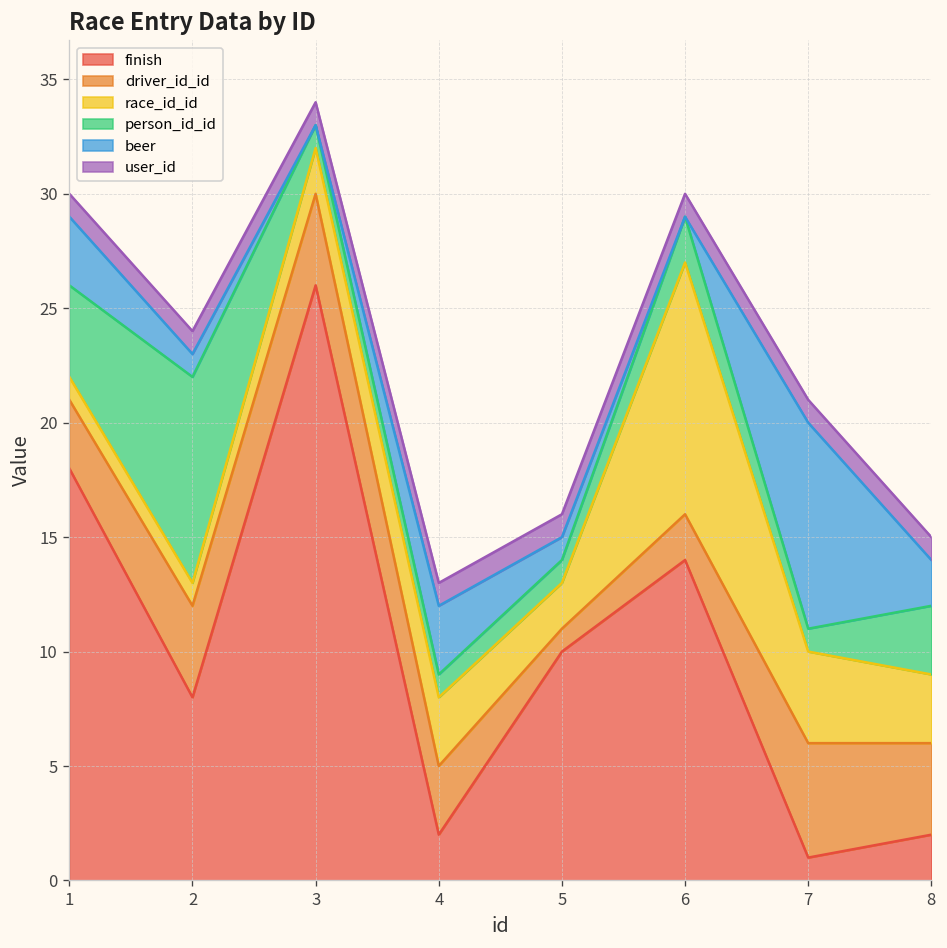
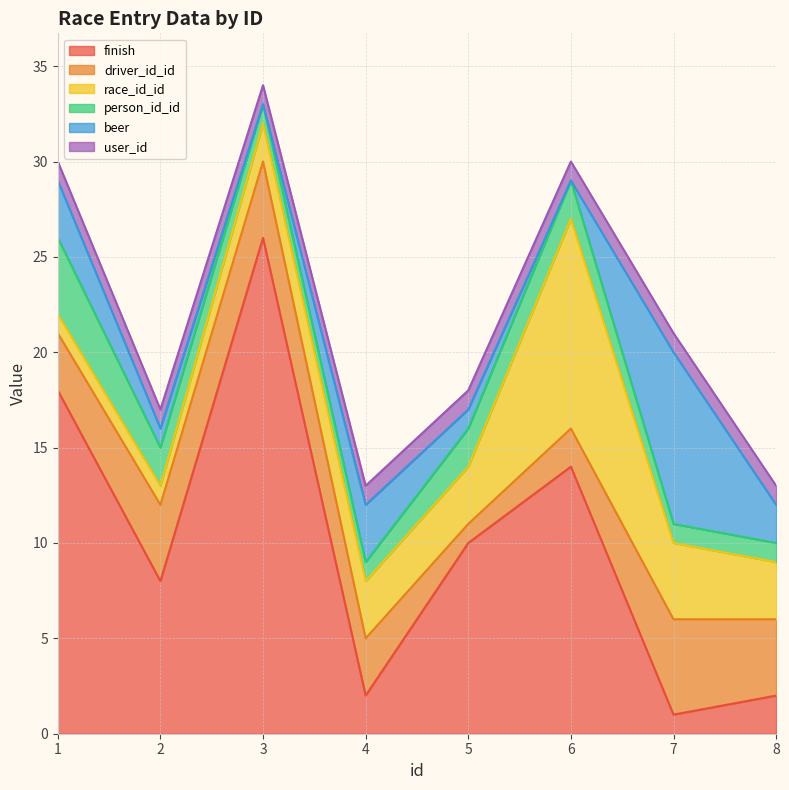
  {
    "race_id_id": {
      "1": 1,
      "2": 1,
      "3": 2,
      "4": 3,
-     "5": 2,
+     "5": 3,
      "6": 11,
      "7": 4,
      "8": 3
    },
    "person_id_id": {
      "1": 4,
-     "2": 9,
+     "2": 2,
      "4": 1,
-     "5": 1,
+     "5": 2,
      "7": 1,
-     "8": 3
+     "8": 1
    },
    "beer": {
      "1": 3,
      "2": 1,
      "4": 3,
      "5": 1,
      "7": 9,
      "8": 2
    },
    "user_id": {
      "1": 1,
      "2": 1,
      "3": 1,
      "4": 1,
      "5": 1,
      "6": 1,
      "7": 1,
      "8": 1
    }
  }
